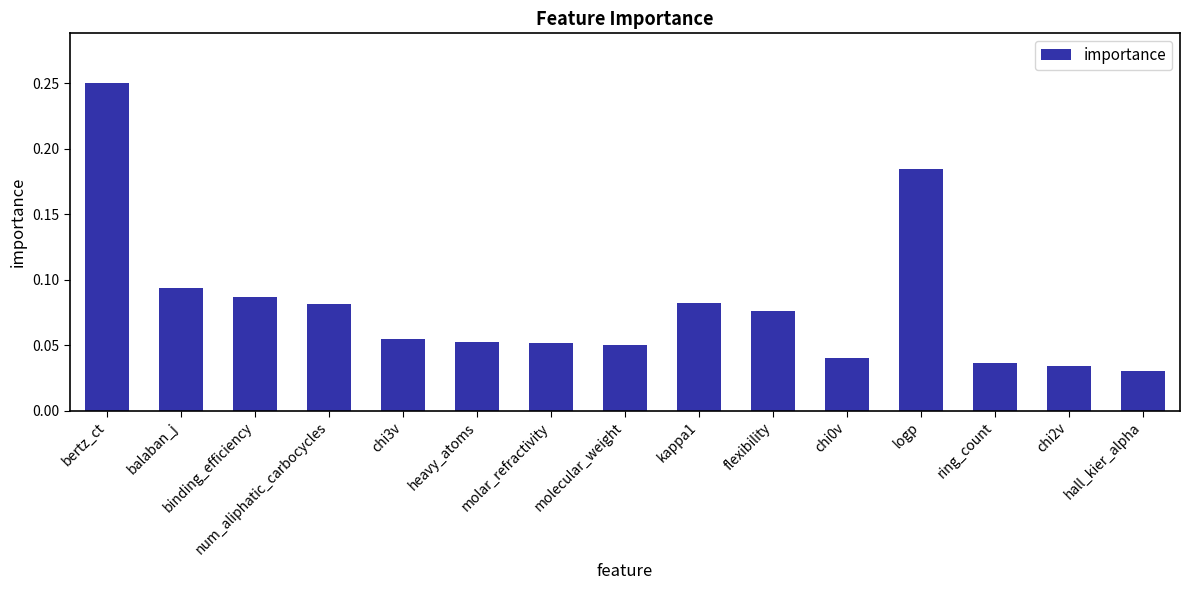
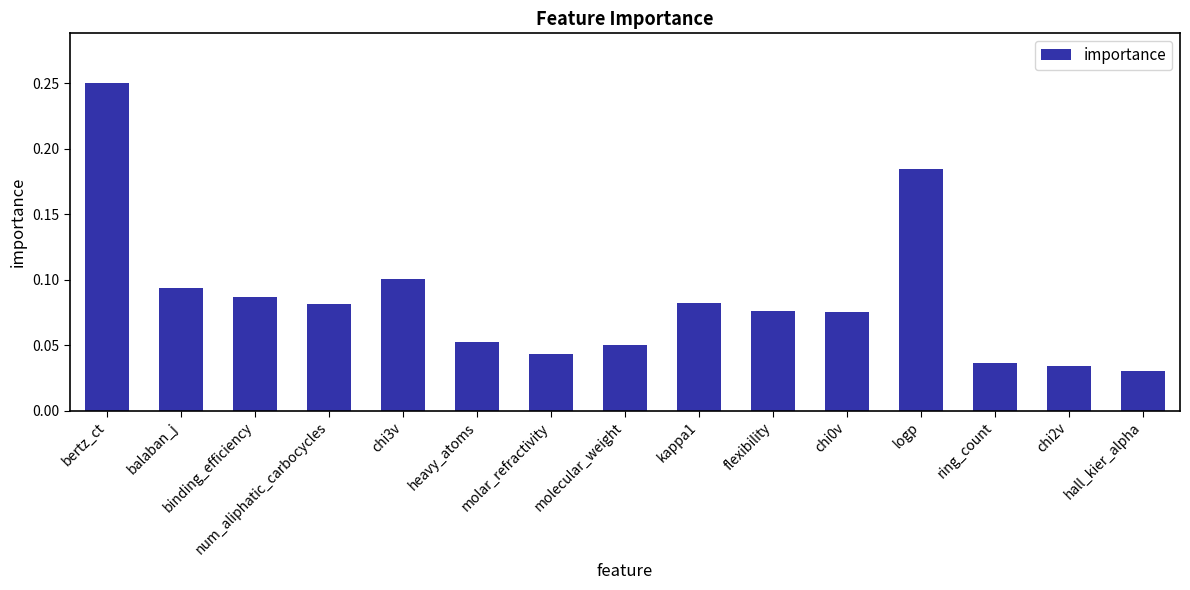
  {
    "bertz_ct": 0.251,
    "balaban_j": 0.093,
    "binding_efficiency": 0.086,
    "num_aliphatic_carbocycles": 0.082,
-   "chi3v": 0.055,
+   "chi3v": 0.101,
    "heavy_atoms": 0.053,
-   "molar_refractivity": 0.052,
+   "molar_refractivity": 0.043,
    "molecular_weight": 0.051,
    "kappa1": 0.082,
    "flexibility": 0.076,
-   "chi0v": 0.040,
+   "chi0v": 0.075,
    "logp": 0.185,
    "ring_count": 0.036,
    "chi2v": 0.034,
    "hall_kier_alpha": 0.030
  }
